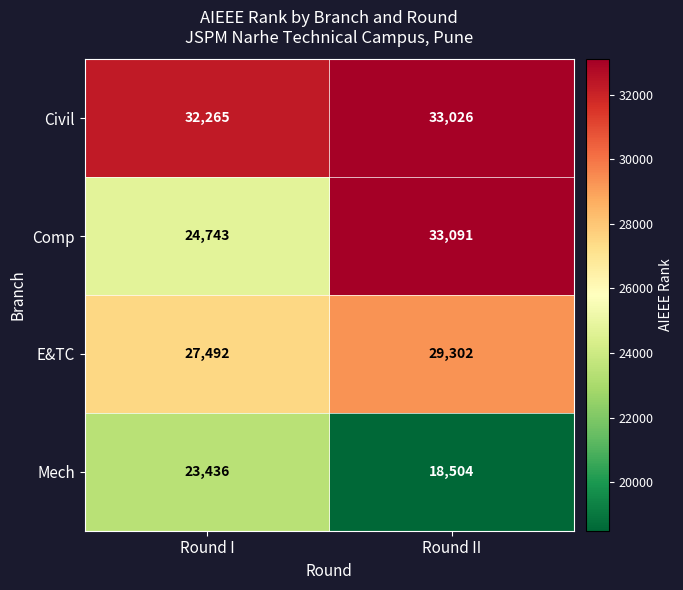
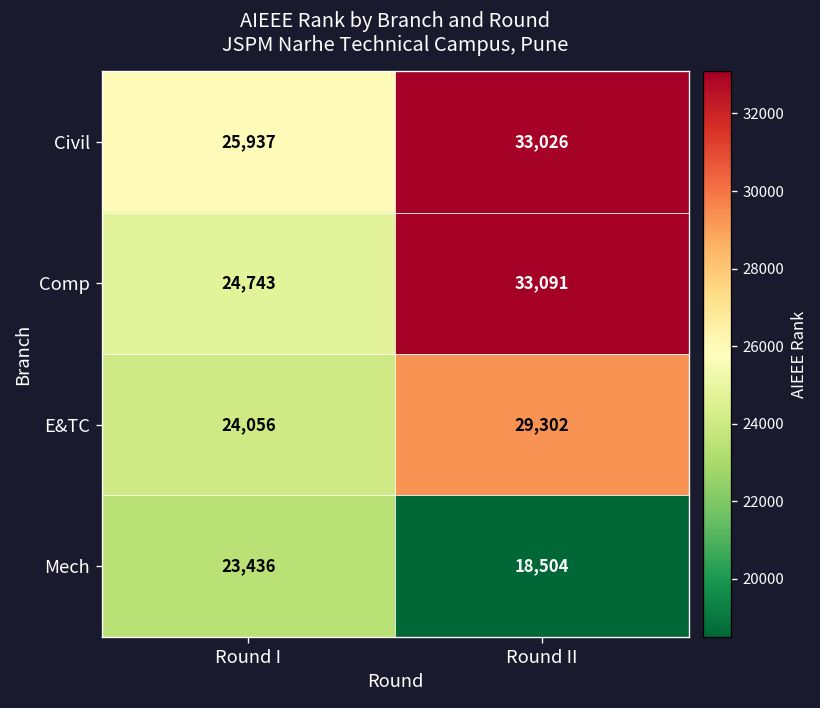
  {
    "Civil": {
-     "Round I": "32,265",
+     "Round I": "25,937",
      "Round II": "33,026"
    },
    "Comp": {
      "Round I": "24,743",
      "Round II": "33,091"
    },
    "E&TC": {
-     "Round I": "27,492",
+     "Round I": "24,056",
      "Round II": "29,302"
    },
    "Mech": {
      "Round I": "23,436",
      "Round II": "18,504"
    }
  }
